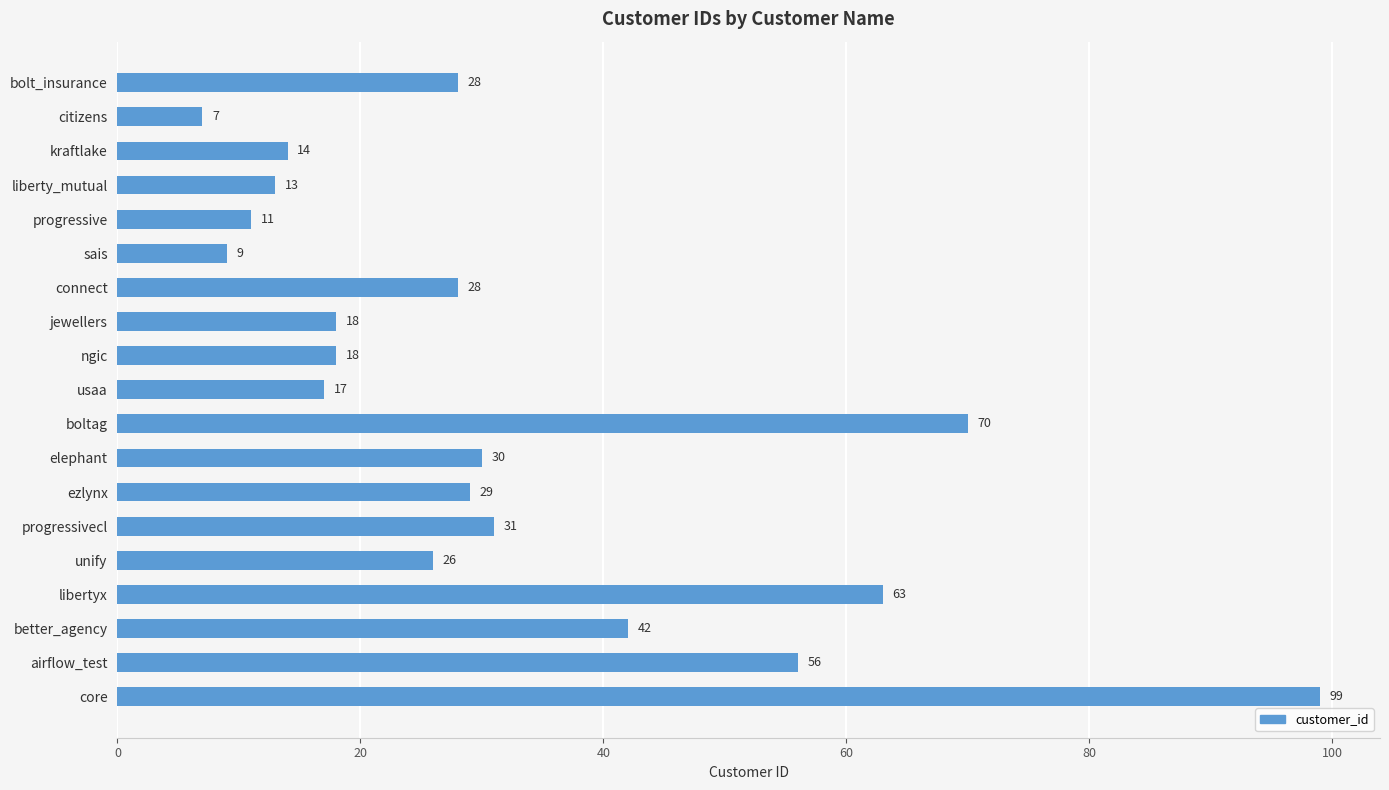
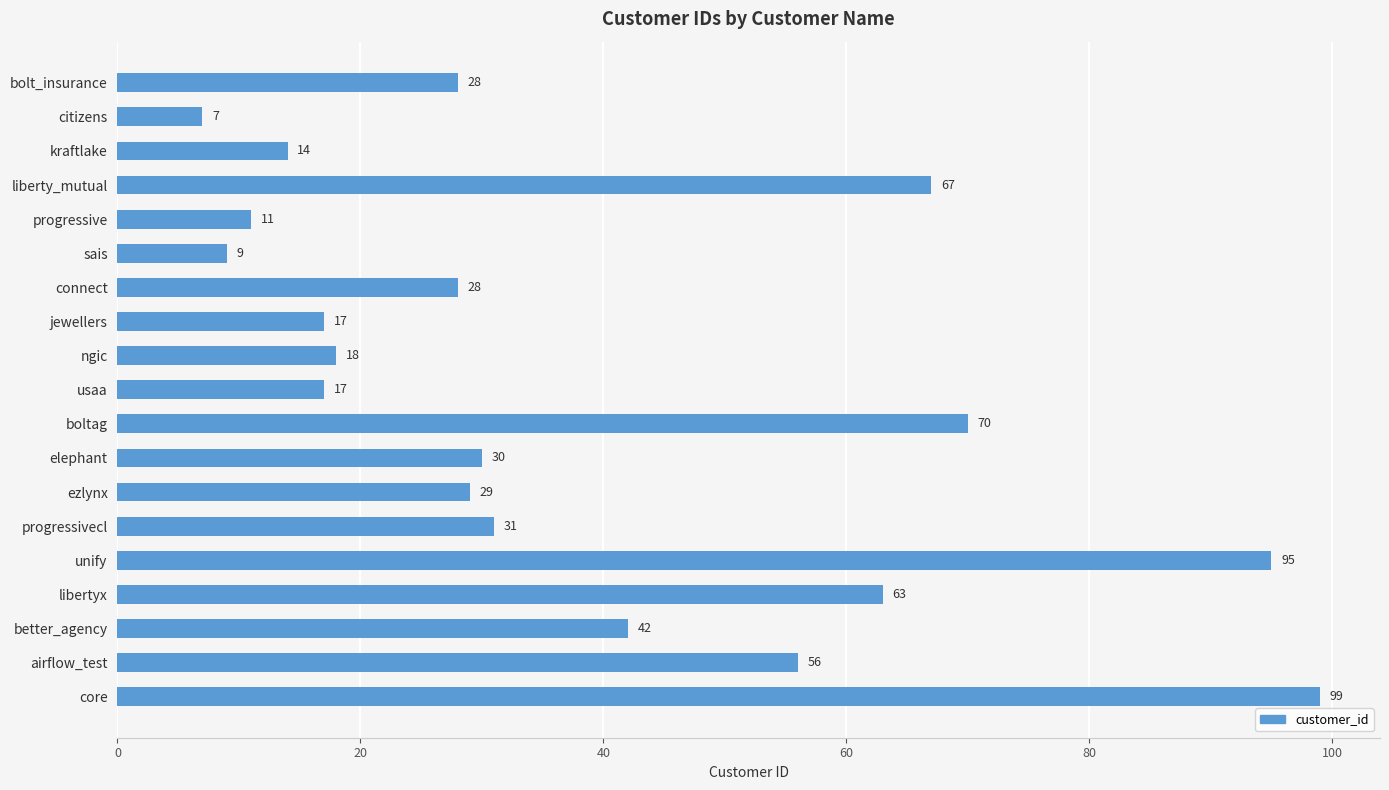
  {
    "bolt_insurance": 28,
    "citizens": 7,
    "kraftlake": 14,
-   "liberty_mutual": 13,
+   "liberty_mutual": 67,
    "progressive": 11,
    "sais": 9,
    "connect": 28,
-   "jewellers": 18,
+   "jewellers": 17,
    "ngic": 18,
    "usaa": 17,
    "boltag": 70,
    "elephant": 30,
    "ezlynx": 29,
    "progressivecl": 31,
-   "unify": 26,
+   "unify": 95,
    "libertyx": 63,
    "better_agency": 42,
    "airflow_test": 56,
    "core": 99
  }
